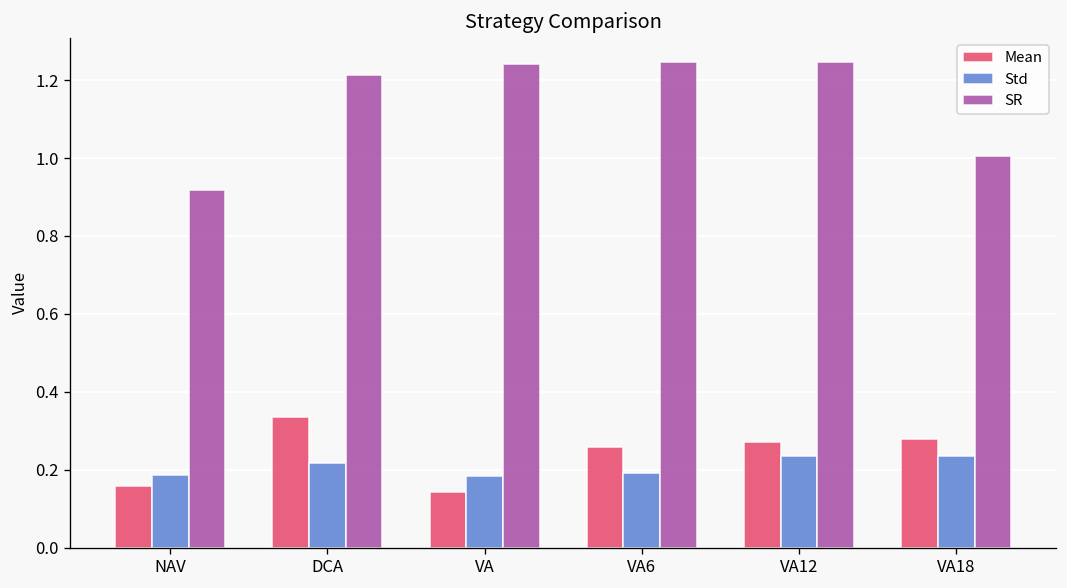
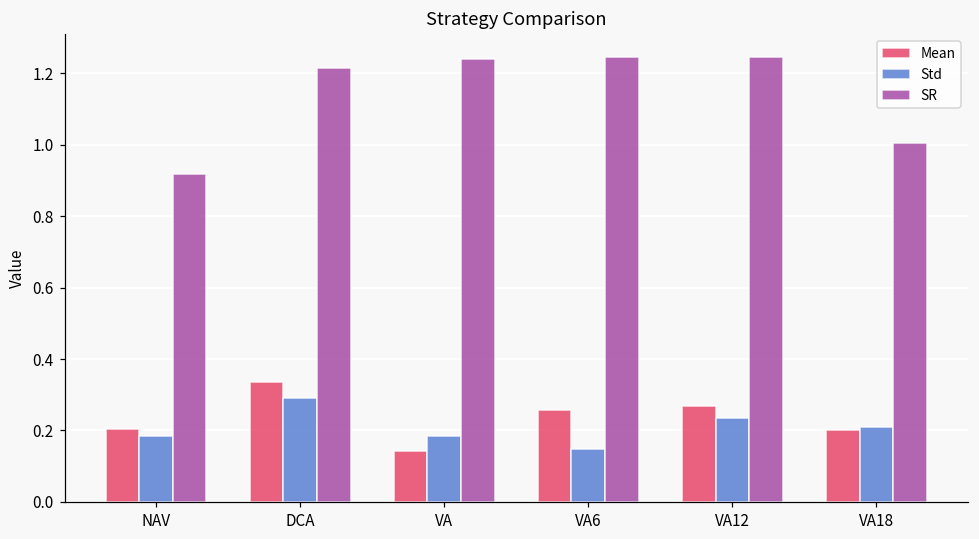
  {
    "Mean": {
-     "NAV": 0.16,
+     "NAV": 0.20,
      "DCA": 0.34,
      "VA": 0.14,
      "VA6": 0.26,
      "VA12": 0.27,
-     "VA18": 0.28
+     "VA18": 0.20
    },
    "Std": {
      "NAV": 0.19,
-     "DCA": 0.22,
+     "DCA": 0.29,
      "VA": 0.18,
-     "VA6": 0.19,
+     "VA6": 0.15,
      "VA12": 0.24,
-     "VA18": 0.24
+     "VA18": 0.21
    },
    "SR": {
      "NAV": 0.92,
      "DCA": 1.21,
      "VA": 1.24,
      "VA6": 1.25,
      "VA12": 1.25,
      "VA18": 1.01
    }
  }
